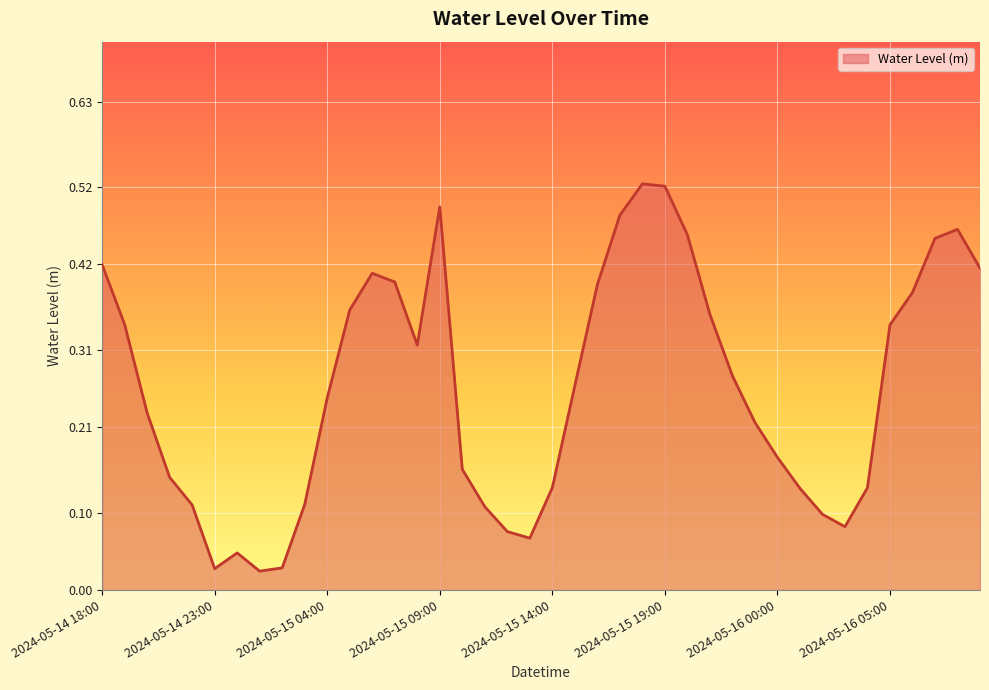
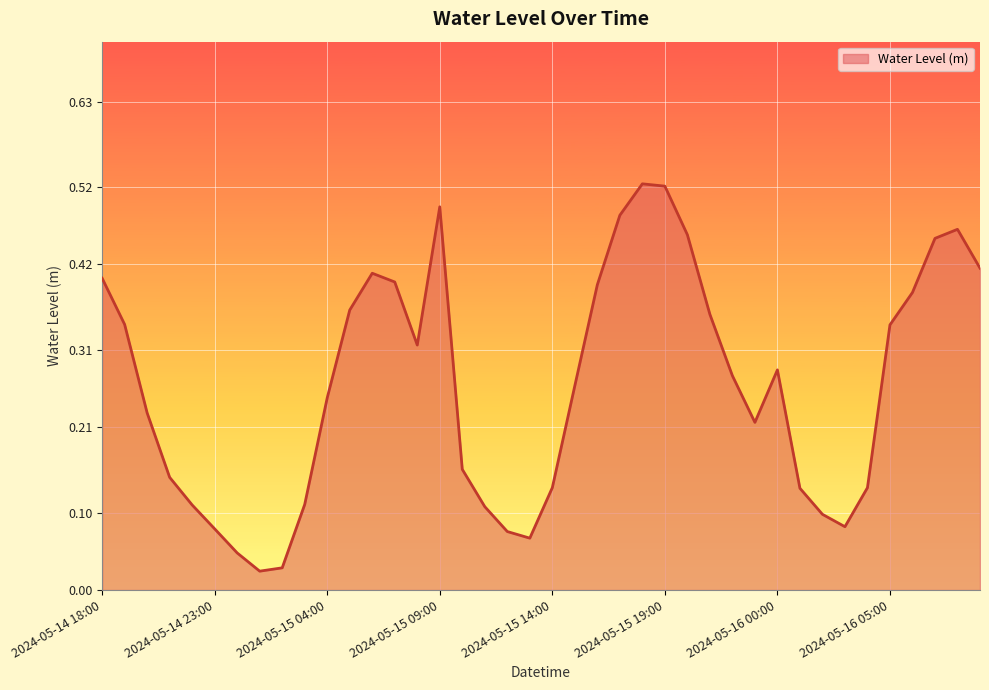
  {
-   "2024-05-14 18:00": 0.42,
-   "2024-05-14 23:00": 0.03,
+   "2024-05-14 18:00": 0.40,
+   "2024-05-14 23:00": 0.08,
    "2024-05-15 04:00": 0.25,
    "2024-05-15 09:00": 0.49,
    "2024-05-15 14:00": 0.13,
    "2024-05-15 19:00": 0.52,
-   "2024-05-16 00:00": 0.17,
+   "2024-05-16 00:00": 0.28,
    "2024-05-16 05:00": 0.34
  }
